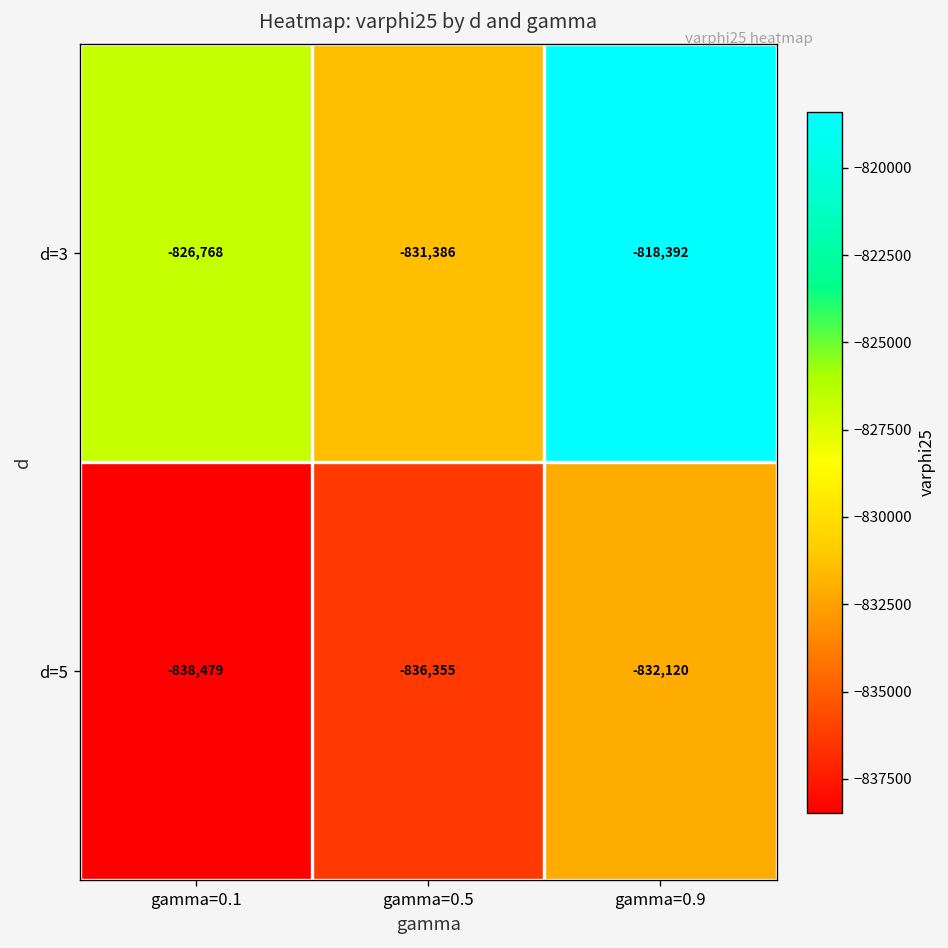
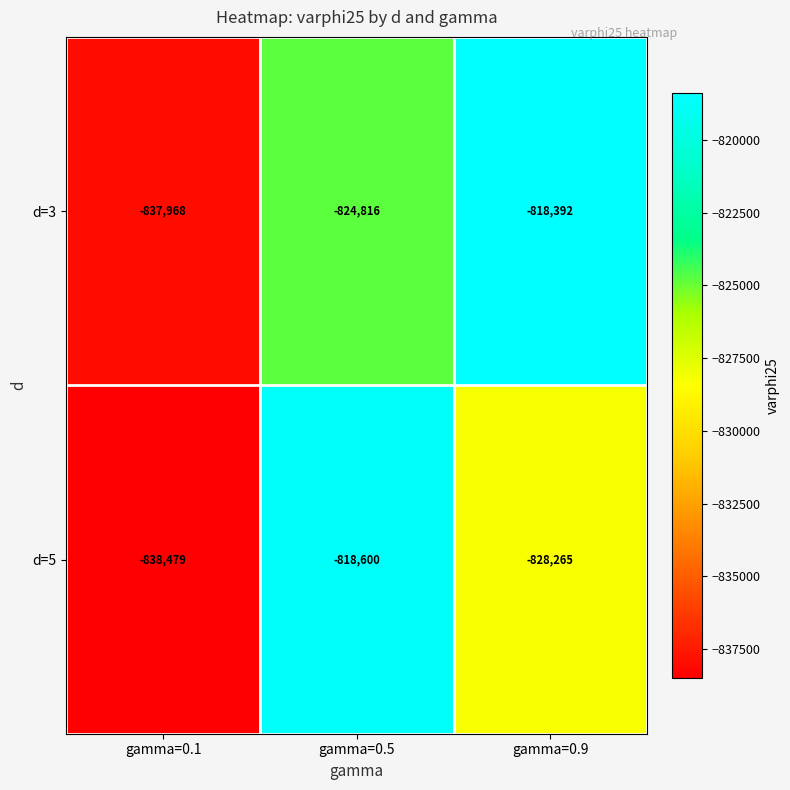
  {
    "d=3": {
-     "gamma=0.1": "-826,768",
-     "gamma=0.5": "-831,386",
+     "gamma=0.1": "-837,968",
+     "gamma=0.5": "-824,816",
      "gamma=0.9": "-818,392"
    },
    "d=5": {
      "gamma=0.1": "-838,479",
-     "gamma=0.5": "-836,355",
-     "gamma=0.9": "-832,120"
+     "gamma=0.5": "-818,600",
+     "gamma=0.9": "-828,265"
    }
  }
